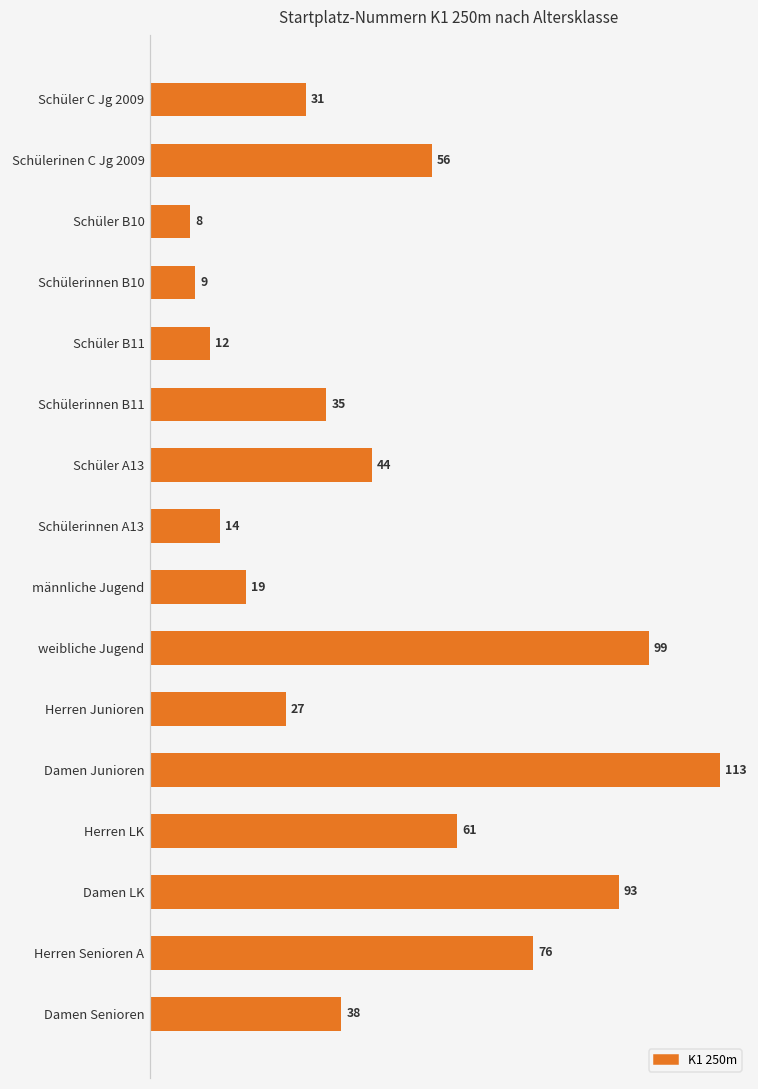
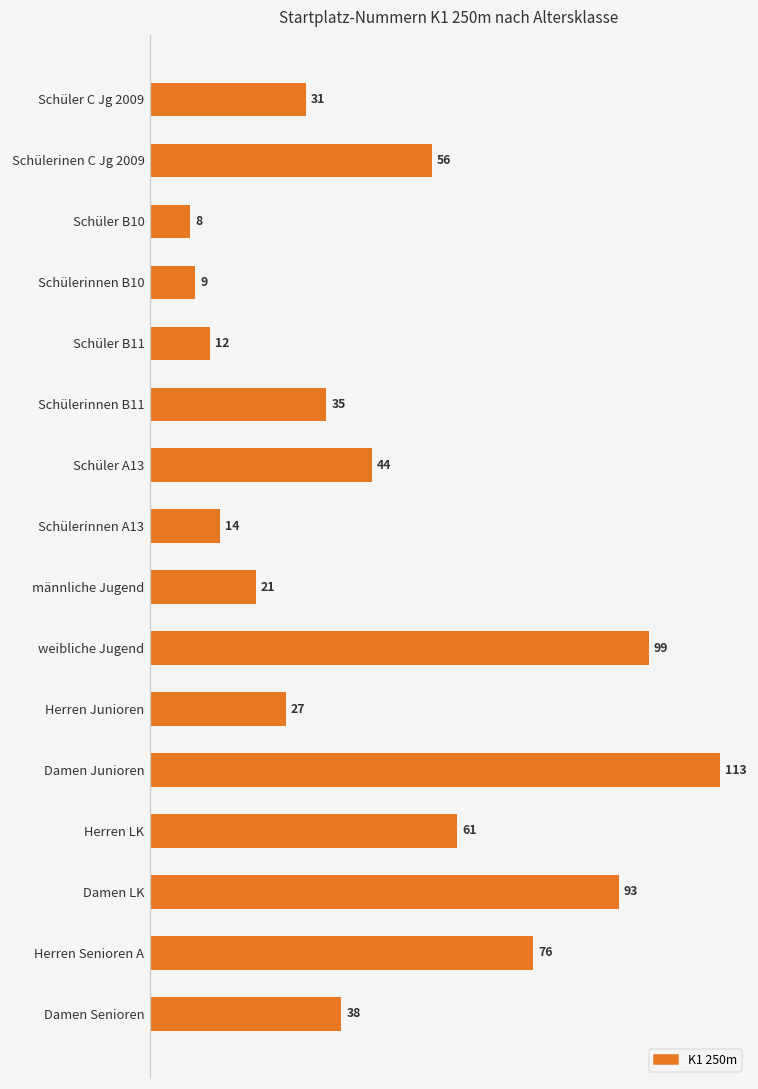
  {
    "Schüler C Jg 2009": 31,
    "Schülerinen C Jg 2009": 56,
    "Schüler B10": 8,
    "Schülerinnen B10": 9,
    "Schüler B11": 12,
    "Schülerinnen B11": 35,
    "Schüler A13": 44,
    "Schülerinnen A13": 14,
-   "männliche Jugend": 19,
+   "männliche Jugend": 21,
    "weibliche Jugend": 99,
    "Herren Junioren": 27,
    "Damen Junioren": 113,
    "Herren LK": 61,
    "Damen LK": 93,
    "Herren Senioren A": 76,
    "Damen Senioren": 38
  }
